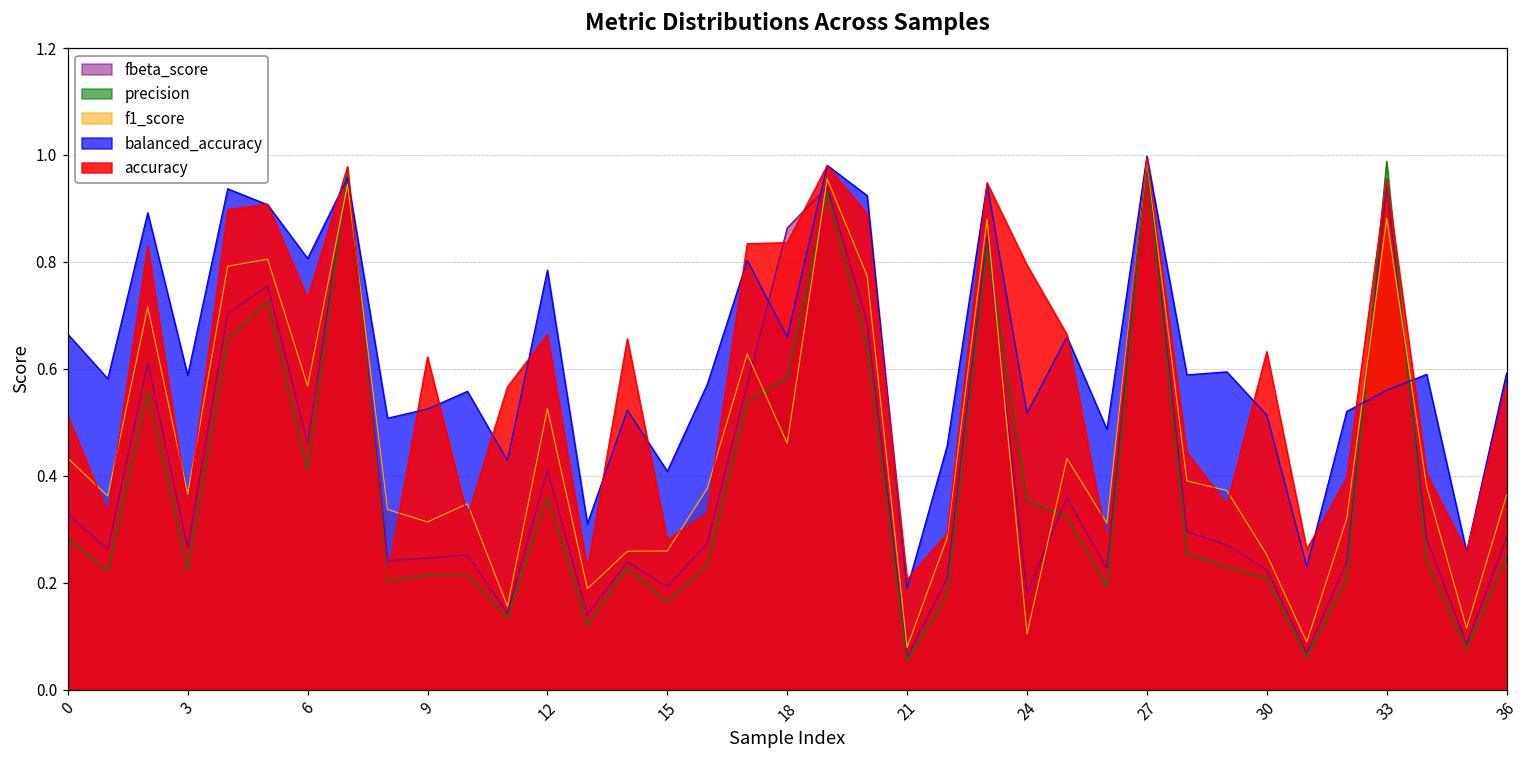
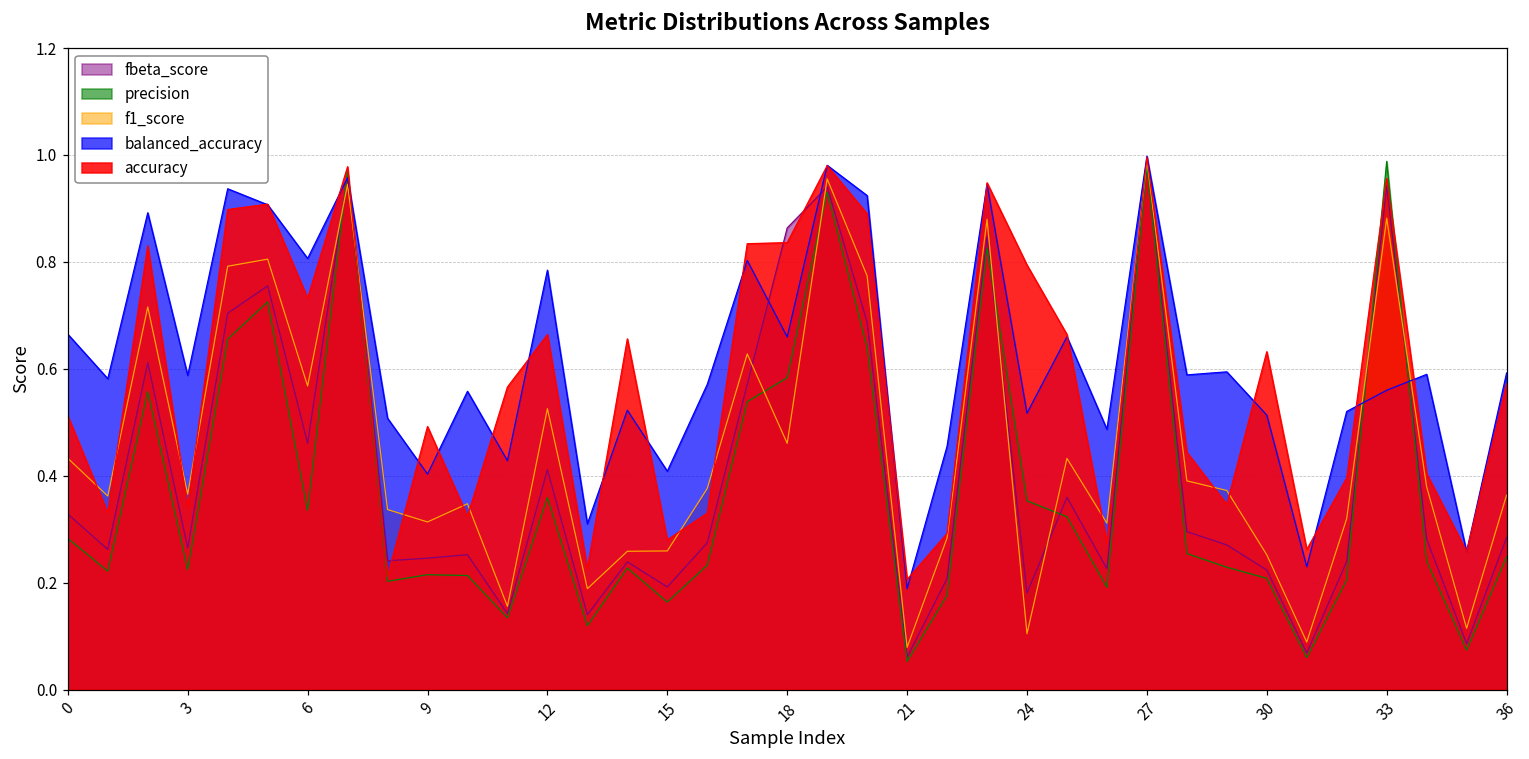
  {
    "fbeta_score": {
      "0": 0.33,
      "3": 0.27,
      "6": 0.46,
      "9": 0.25,
      "12": 0.41,
      "15": 0.19,
      "18": 0.86,
      "21": 0.06,
      "24": 0.18,
      "30": 0.22,
      "33": 0.94,
      "36": 0.28
    },
    "precision": {
      "0": 0.28,
      "3": 0.22,
-     "6": 0.41,
+     "6": 0.33,
      "9": 0.21,
      "12": 0.36,
      "15": 0.16,
      "18": 0.58,
      "21": 0.05,
      "24": 0.35,
      "30": 0.21,
      "33": 0.99,
      "36": 0.25
    },
    "f1_score": {
      "0": 0.43,
      "3": 0.37,
      "6": 0.57,
      "9": 0.31,
      "12": 0.53,
      "15": 0.26,
      "18": 0.46,
      "21": 0.08,
      "24": 0.10,
      "27": 0.99,
      "30": 0.25,
      "33": 0.88,
      "36": 0.36
    },
    "balanced_accuracy": {
      "0": 0.66,
      "3": 0.59,
      "6": 0.81,
-     "9": 0.53,
+     "9": 0.40,
      "12": 0.78,
      "15": 0.41,
      "18": 0.66,
      "21": 0.19,
      "24": 0.52,
      "30": 0.51,
      "33": 0.56,
      "36": 0.59
    },
    "accuracy": {
      "0": 0.51,
      "3": 0.34,
      "6": 0.73,
-     "9": 0.62,
+     "9": 0.49,
      "12": 0.66,
      "15": 0.28,
      "18": 0.84,
      "21": 0.21,
      "24": 0.79,
      "30": 0.63,
      "33": 0.96,
      "36": 0.57
    }
  }
